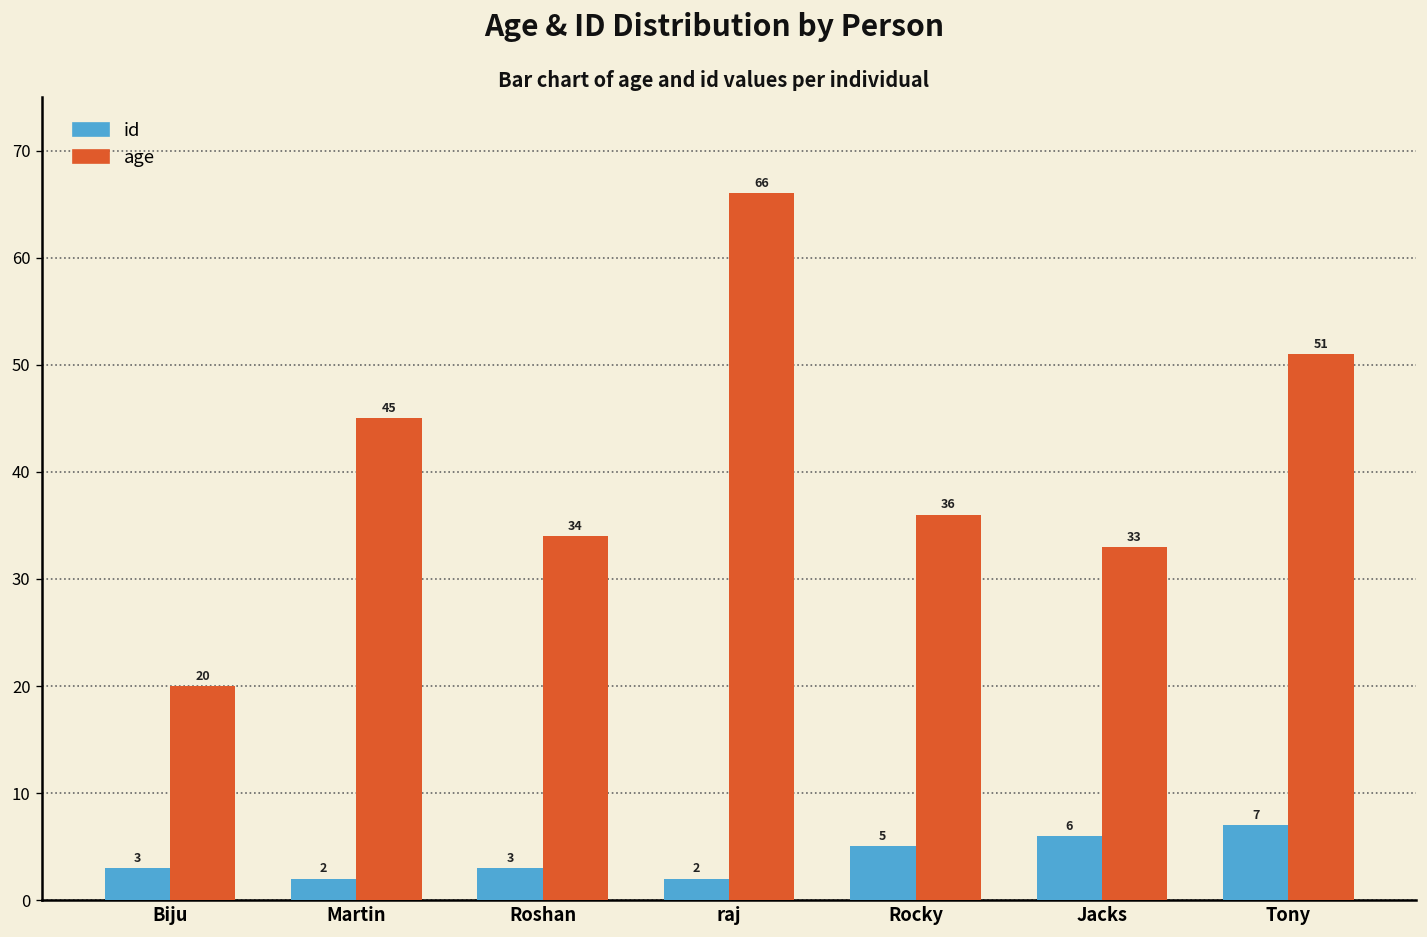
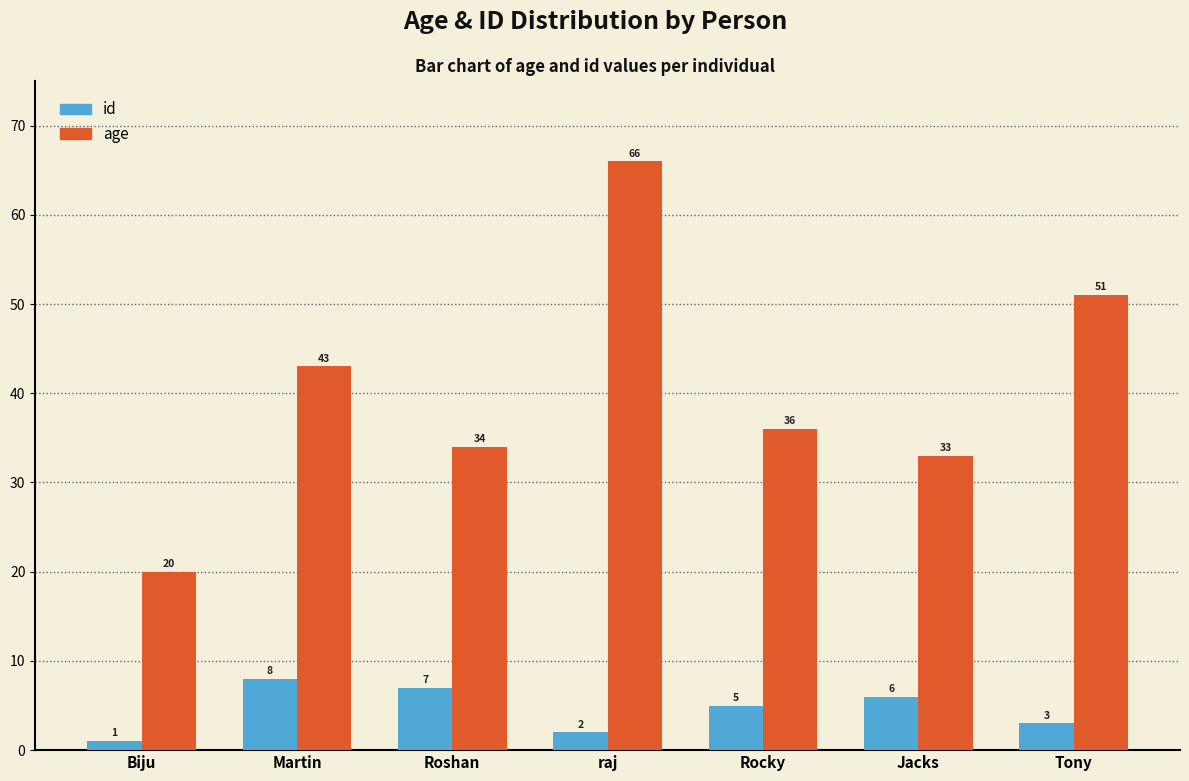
  {
    "id": {
-     "Biju": 3,
-     "Martin": 2,
-     "Roshan": 3,
+     "Biju": 1,
+     "Martin": 8,
+     "Roshan": 7,
      "raj": 2,
      "Rocky": 5,
      "Jacks": 6,
-     "Tony": 7
+     "Tony": 3
    },
    "age": {
      "Biju": 20,
-     "Martin": 45,
+     "Martin": 43,
      "Roshan": 34,
      "raj": 66,
      "Rocky": 36,
      "Jacks": 33,
      "Tony": 51
    }
  }
